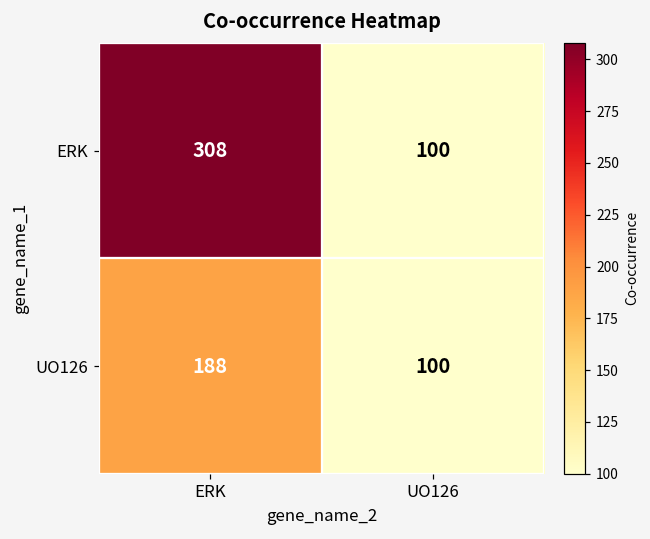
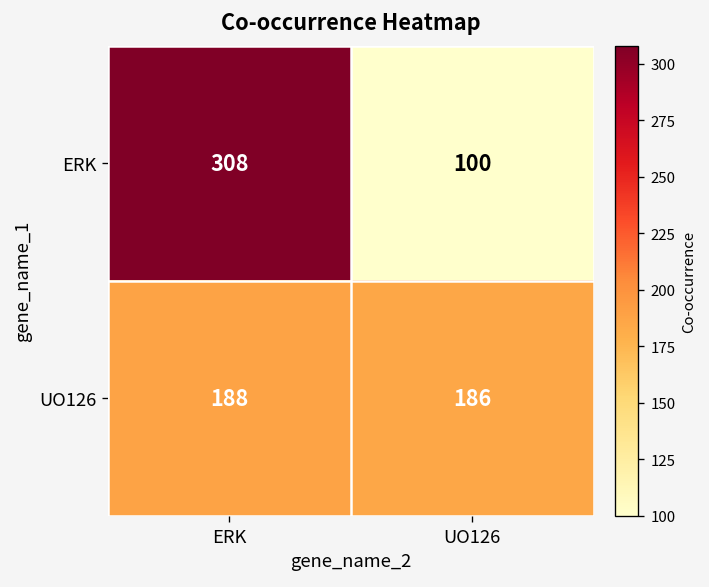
  {
    "ERK": {
      "ERK": 308,
      "UO126": 100
    },
    "UO126": {
      "ERK": 188,
-     "UO126": 100
+     "UO126": 186
    }
  }
